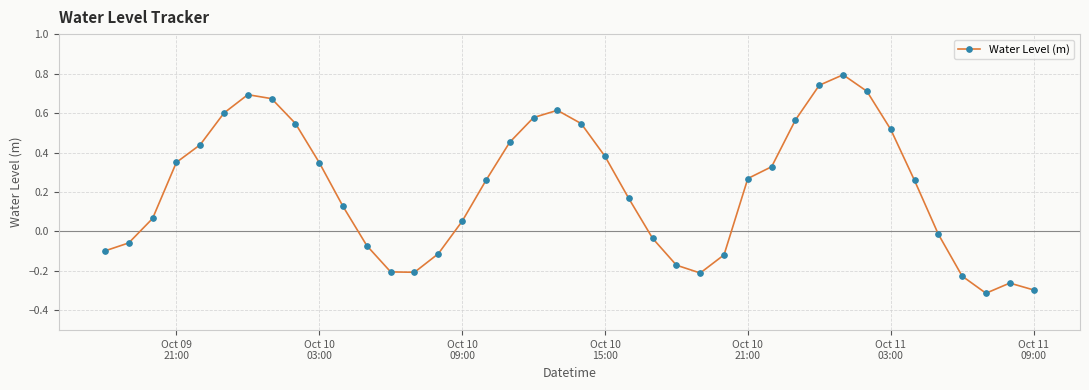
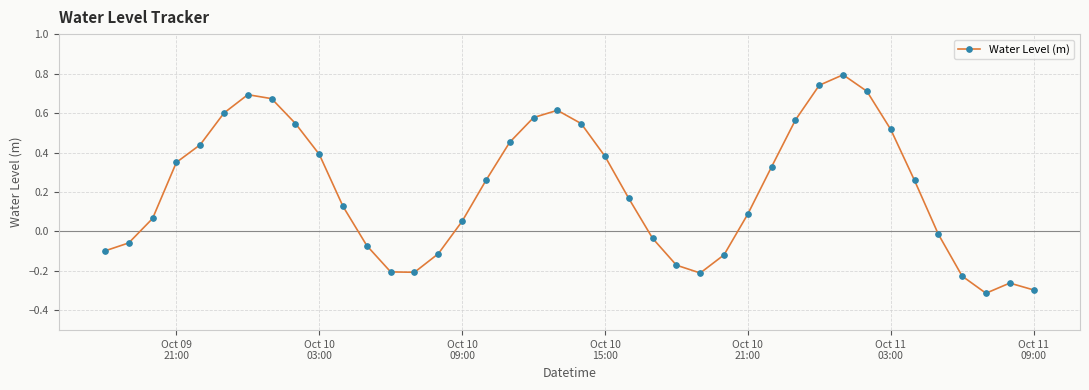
  {
    "Oct 09 21:00": 0.35,
-   "Oct 10 03:00": 0.35,
+   "Oct 10 03:00": 0.39,
    "Oct 10 09:00": 0.05,
    "Oct 10 15:00": 0.38,
-   "Oct 10 21:00": 0.27,
+   "Oct 10 21:00": 0.09,
    "Oct 11 03:00": 0.52,
    "Oct 11 09:00": -0.30
  }
